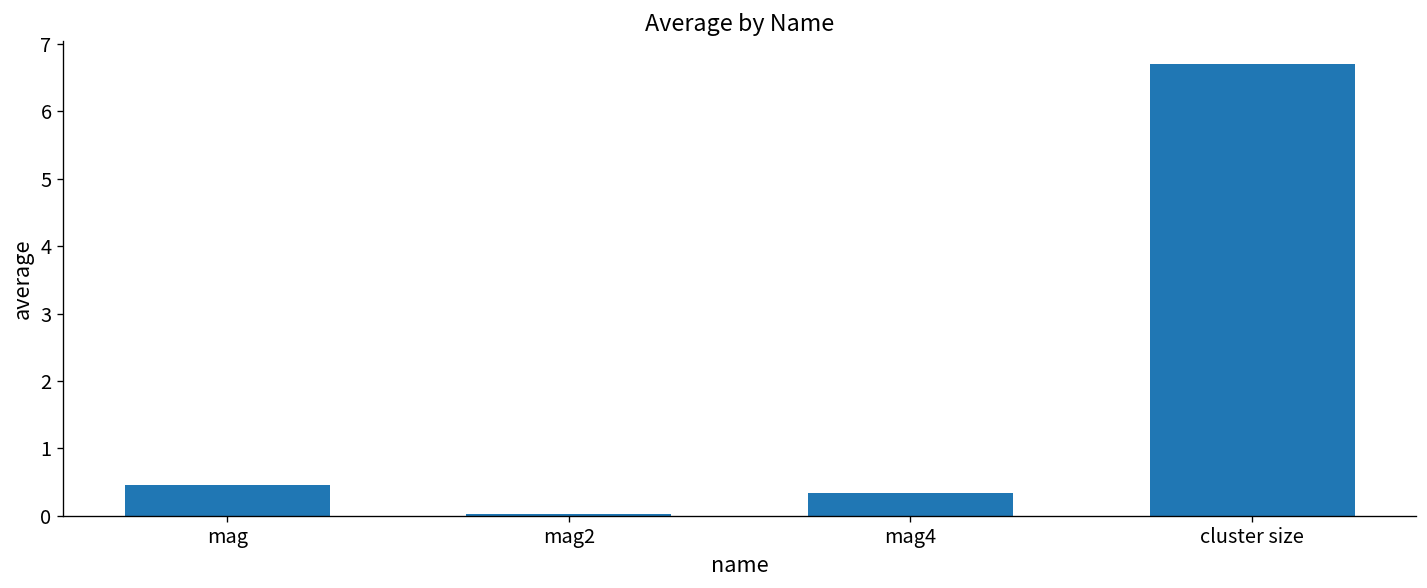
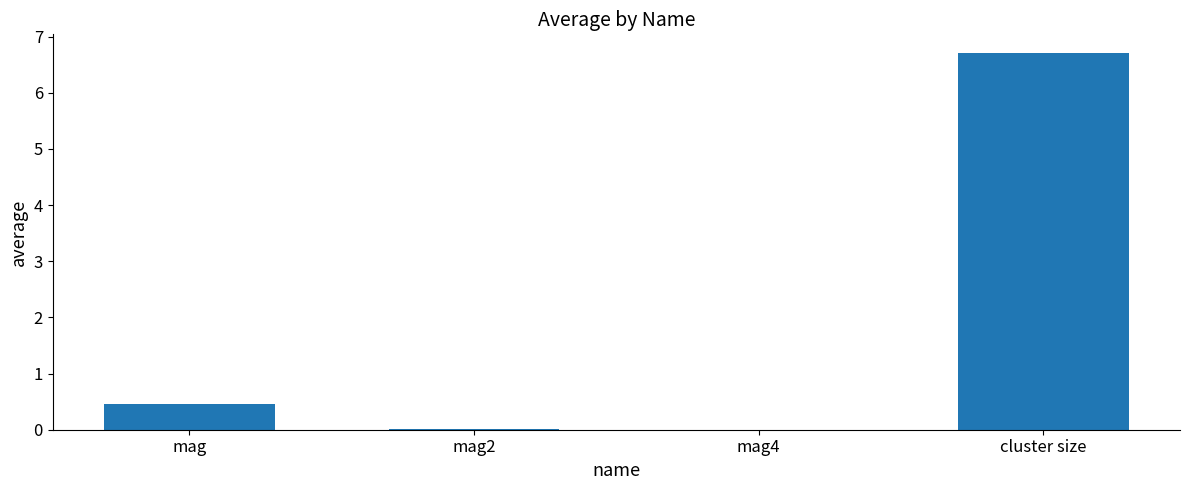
  {
    "mag": 0.5,
-   "mag4": 0.3,
+   "mag4": 0.0,
    "cluster size": 6.7
  }
